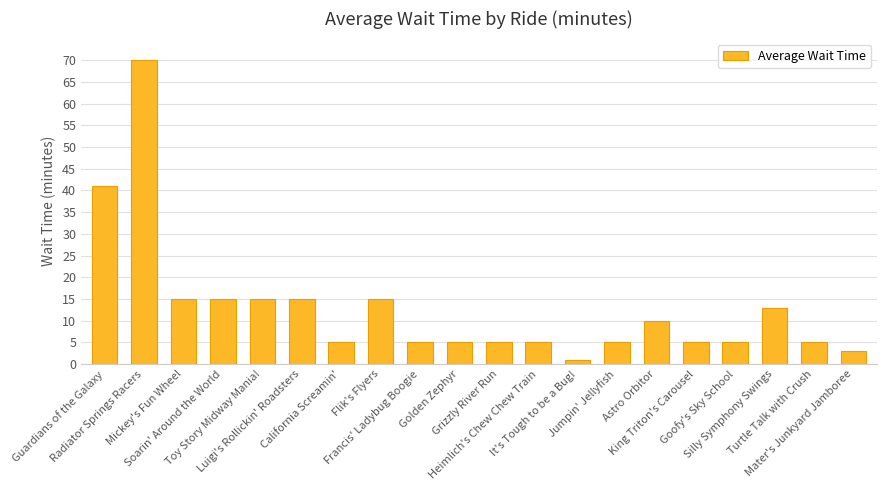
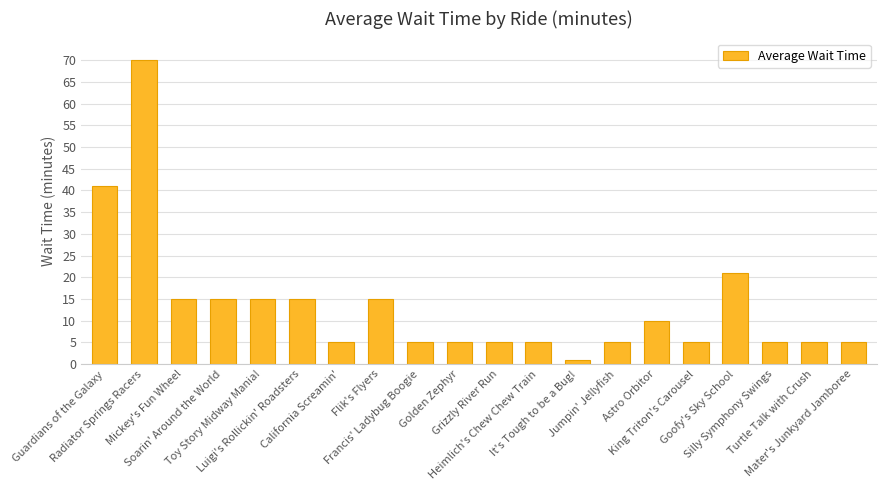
  {
    "Guardians of the Galaxy": 41,
    "Radiator Springs Racers": 70,
    "Mickey's Fun Wheel": 15,
    "Soarin' Around the World": 15,
    "Toy Story Midway Mania!": 15,
    "Luigi's Rollickin' Roadsters": 15,
    "California Screamin'": 5,
    "Flik's Flyers": 15,
    "Francis' Ladybug Boogie": 5,
    "Golden Zephyr": 5,
    "Grizzly River Run": 5,
    "Heimlich's Chew Chew Train": 5,
    "It's Tough to be a Bug!": 1,
    "Jumpin' Jellyfish": 5,
    "Astro Orbitor": 10,
    "King Triton's Carousel": 5,
-   "Goofy's Sky School": 5,
-   "Silly Symphony Swings": 13,
+   "Goofy's Sky School": 21,
+   "Silly Symphony Swings": 5,
    "Turtle Talk with Crush": 5,
-   "Mater's Junkyard Jamboree": 3
+   "Mater's Junkyard Jamboree": 5
  }
